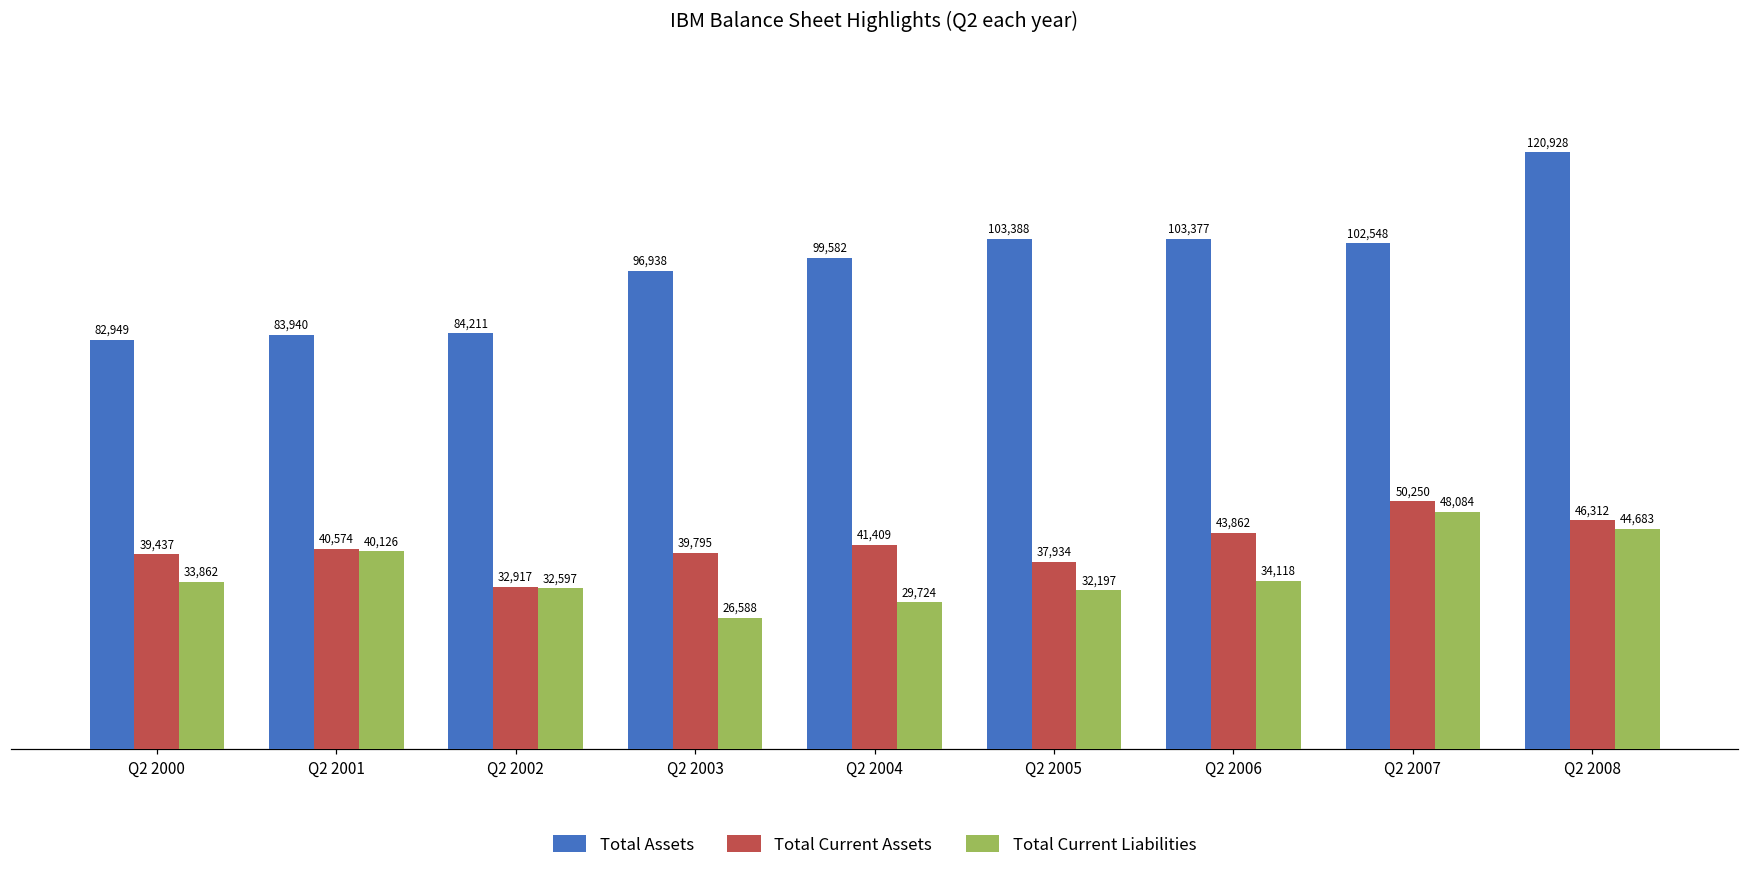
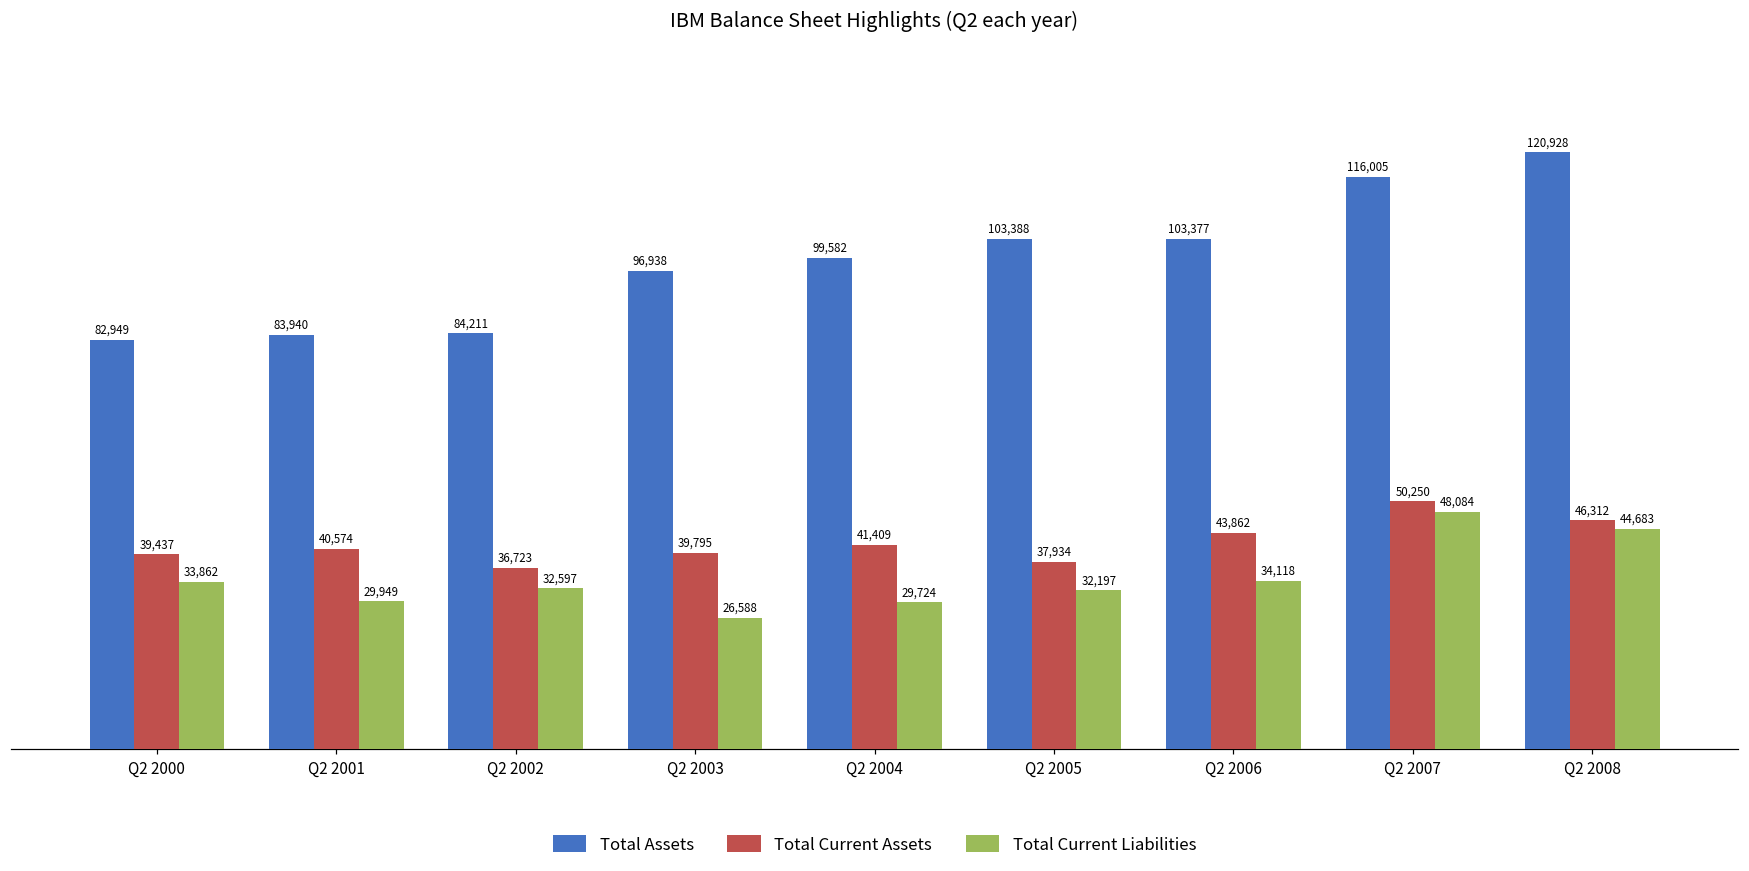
  {
    "Total Assets": {
      "Q2 2000": "82,949",
      "Q2 2001": "83,940",
      "Q2 2002": "84,211",
      "Q2 2003": "96,938",
      "Q2 2004": "99,582",
      "Q2 2005": "103,388",
      "Q2 2006": "103,377",
-     "Q2 2007": "102,548",
+     "Q2 2007": "116,005",
      "Q2 2008": "120,928"
    },
    "Total Current Assets": {
      "Q2 2000": "39,437",
      "Q2 2001": "40,574",
-     "Q2 2002": "32,917",
+     "Q2 2002": "36,723",
      "Q2 2003": "39,795",
      "Q2 2004": "41,409",
      "Q2 2005": "37,934",
      "Q2 2006": "43,862",
      "Q2 2007": "50,250",
      "Q2 2008": "46,312"
    },
    "Total Current Liabilities": {
      "Q2 2000": "33,862",
-     "Q2 2001": "40,126",
+     "Q2 2001": "29,949",
      "Q2 2002": "32,597",
      "Q2 2003": "26,588",
      "Q2 2004": "29,724",
      "Q2 2005": "32,197",
      "Q2 2006": "34,118",
      "Q2 2007": "48,084",
      "Q2 2008": "44,683"
    }
  }
